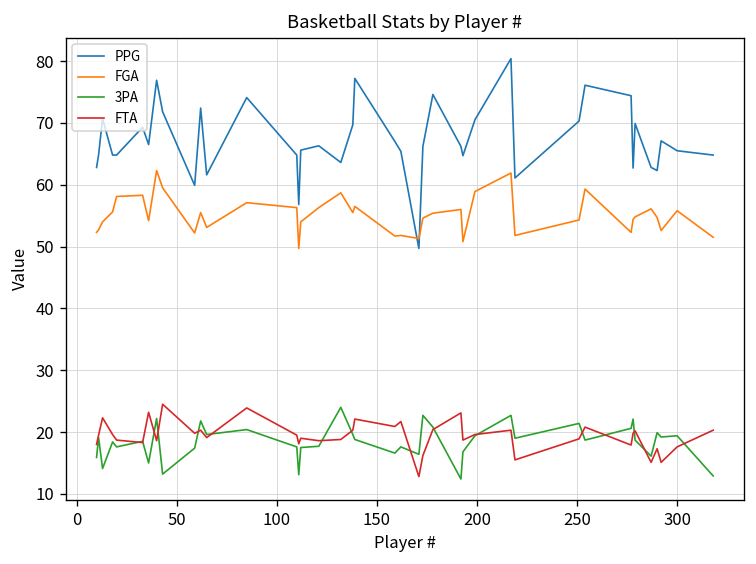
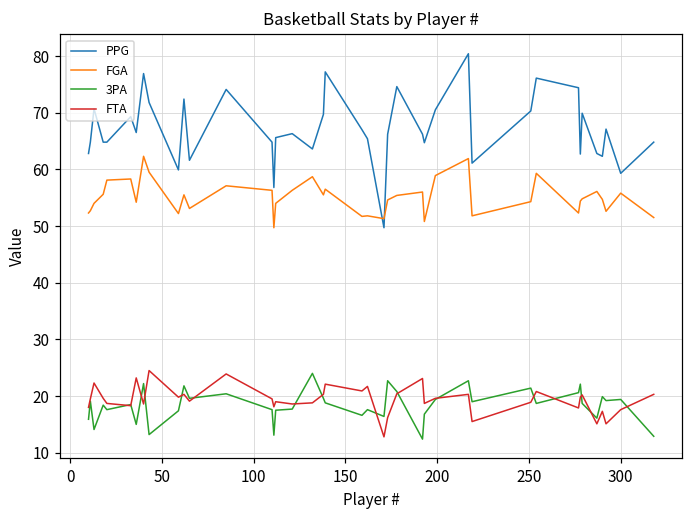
  {
    "PPG": {
-     "300": 66
+     "300": 59
    },
    "FGA": {
      "300": 56
    },
    "3PA": {
      "300": 19
    },
    "FTA": {
      "300": 18
    }
  }
